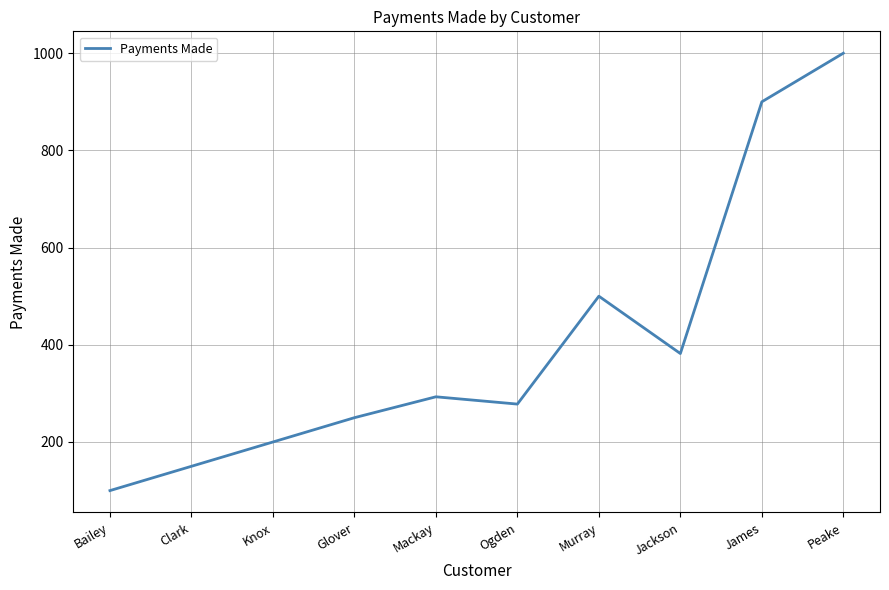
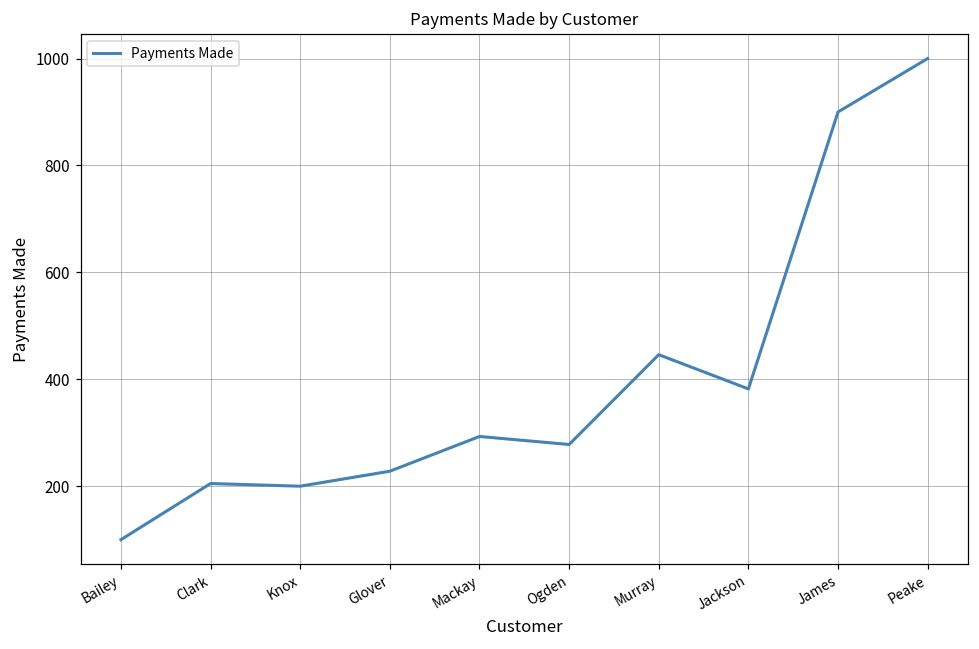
  {
    "Bailey": 100,
-   "Clark": 150,
+   "Clark": 210,
    "Knox": 200,
-   "Glover": 250,
+   "Glover": 230,
    "Mackay": 290,
    "Ogden": 280,
-   "Murray": 500,
+   "Murray": 450,
    "Jackson": 380,
    "James": 900,
    "Peake": 1000
  }
